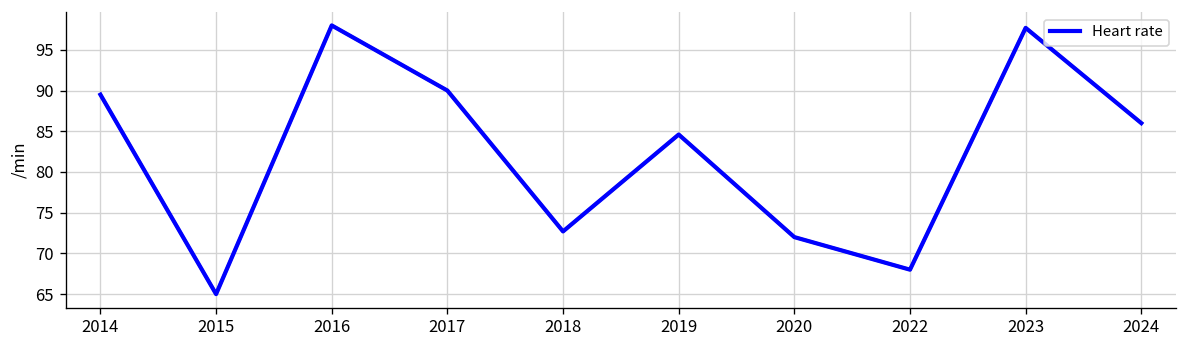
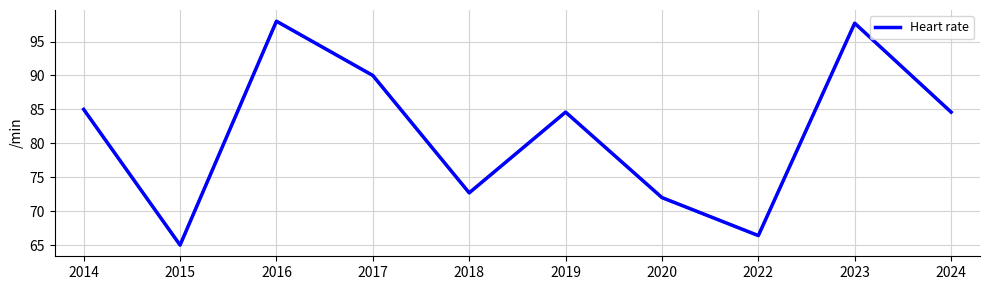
  {
-   "2014": 90,
+   "2014": 85,
    "2015": 65,
    "2016": 98,
    "2017": 90,
    "2018": 73,
    "2019": 85,
    "2020": 72,
-   "2022": 68,
+   "2022": 66,
    "2023": 98,
-   "2024": 86
+   "2024": 85
  }
